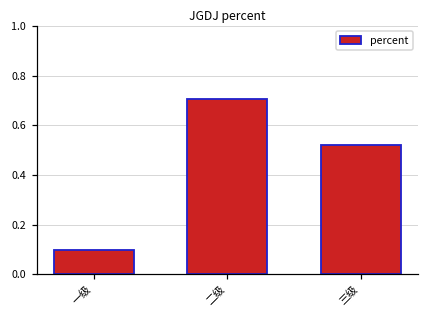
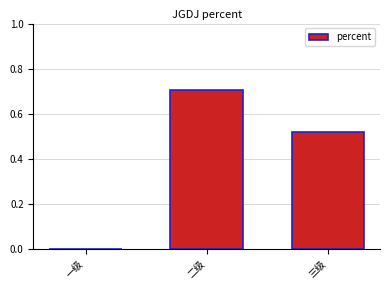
  {
-   "一级": 0.1,
+   "一级": 0.0,
    "二级": 0.7,
    "三级": 0.52
  }
